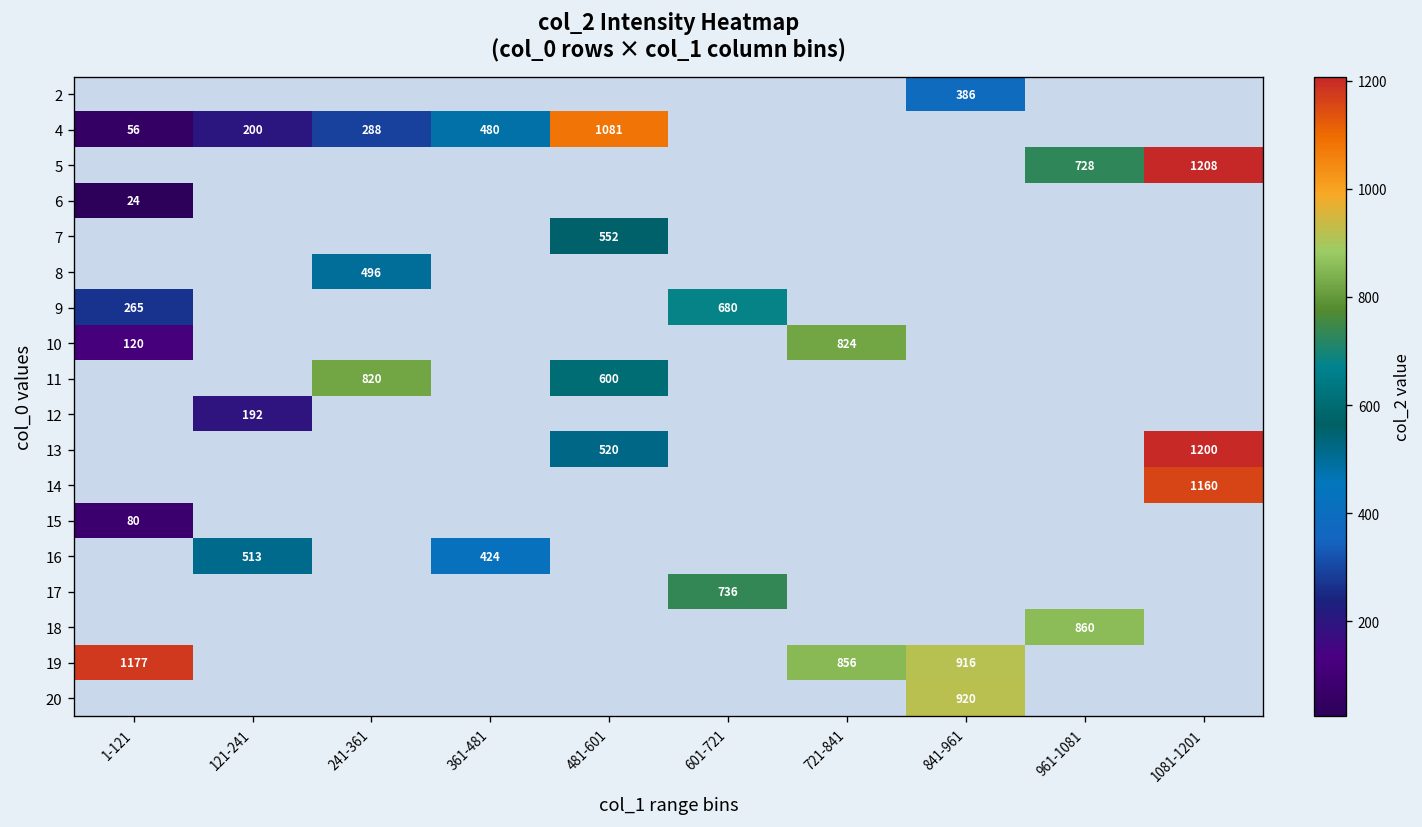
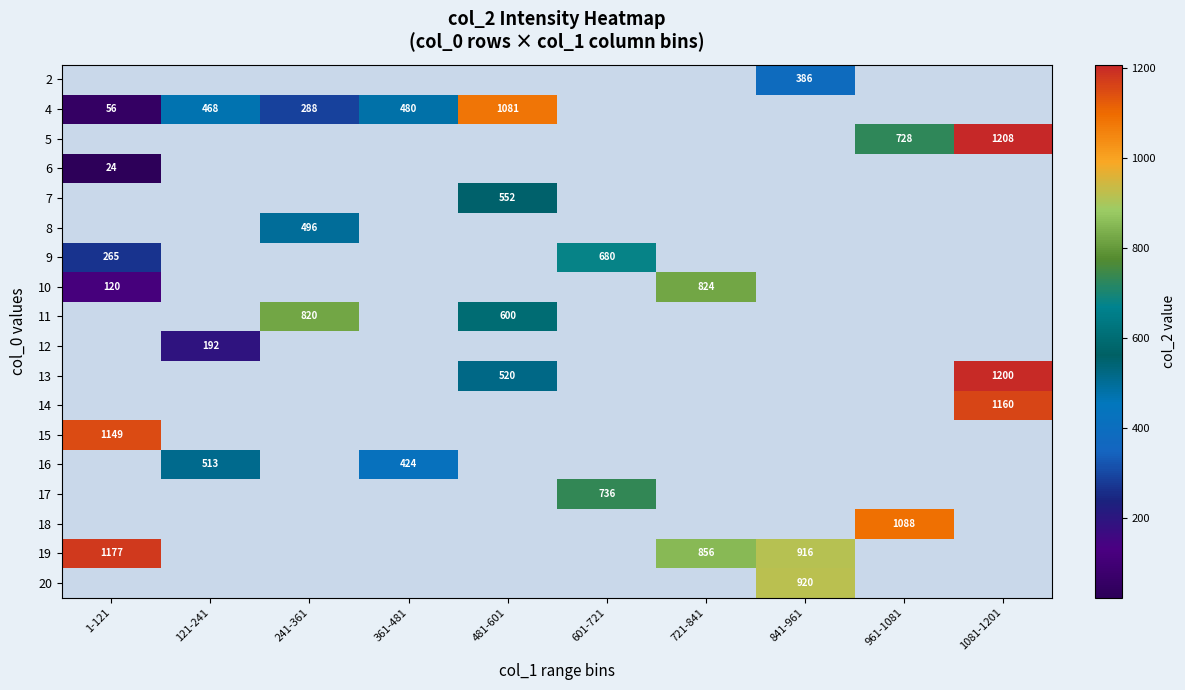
  {
    "2": {
      "841-961": 386
    },
    "4": {
      "1-121": 56,
-     "121-241": 200,
+     "121-241": 468,
      "241-361": 288,
      "361-481": 480,
      "481-601": 1081
    },
    "5": {
      "961-1081": 728,
      "1081-1201": 1208
    },
    "6": {
      "1-121": 24
    },
    "7": {
      "481-601": 552
    },
    "8": {
      "241-361": 496
    },
    "9": {
      "1-121": 265,
      "601-721": 680
    },
    "10": {
      "1-121": 120,
      "721-841": 824
    },
    "11": {
      "241-361": 820,
      "481-601": 600
    },
    "12": {
      "121-241": 192
    },
    "13": {
      "481-601": 520,
      "1081-1201": 1200
    },
    "14": {
      "1081-1201": 1160
    },
    "15": {
-     "1-121": 80
+     "1-121": 1149
    },
    "16": {
      "121-241": 513,
      "361-481": 424
    },
    "17": {
      "601-721": 736
    },
    "18": {
-     "961-1081": 860
+     "961-1081": 1088
    },
    "19": {
      "1-121": 1177,
      "721-841": 856,
      "841-961": 916
    },
    "20": {
      "841-961": 920
    }
  }
